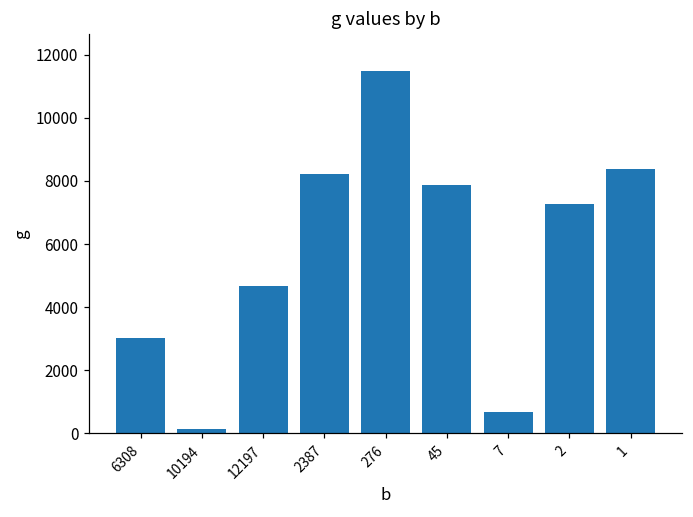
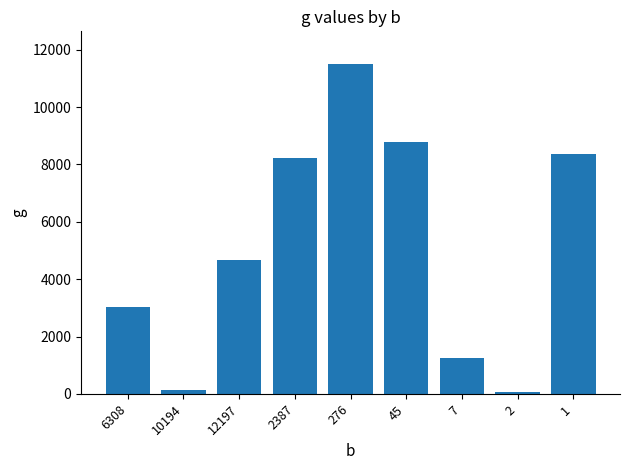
  {
    "6308": 3000,
    "10194": 100,
    "12197": 4700,
    "2387": 8200,
    "276": 11500,
-   "45": 7900,
-   "7": 700,
-   "2": 7300,
+   "45": 8800,
+   "7": 1300,
+   "2": 100,
    "1": 8400
  }
